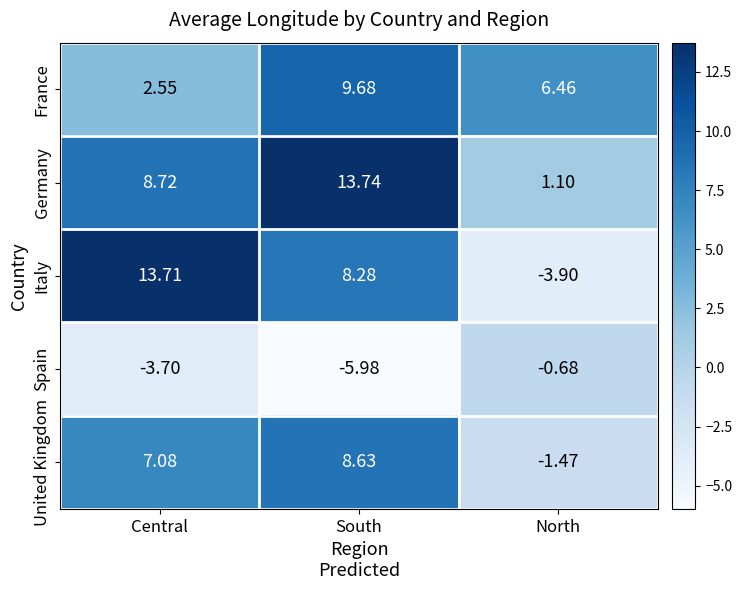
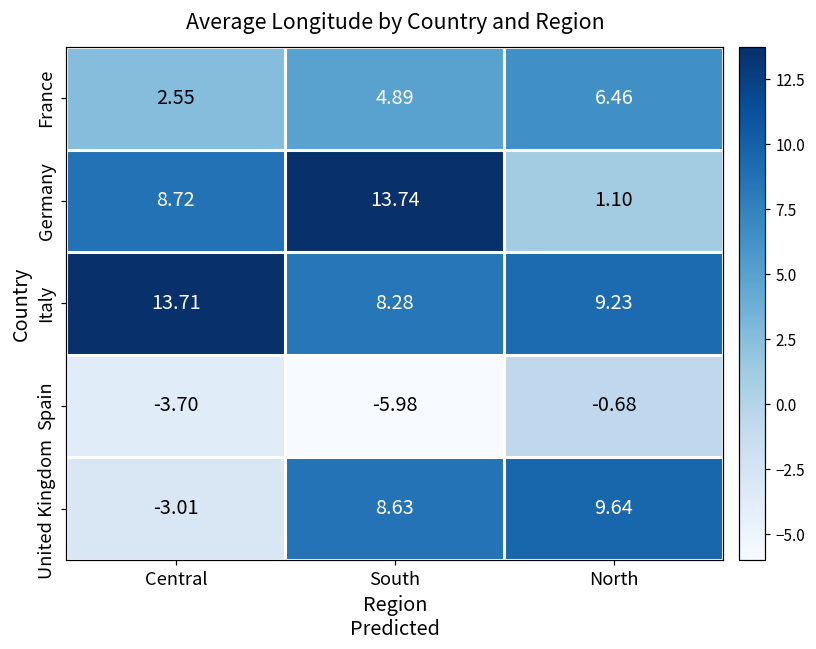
  {
    "France": {
      "Central": 2.55,
-     "South": 9.68,
+     "South": 4.89,
      "North": 6.46
    },
    "Germany": {
      "Central": 8.72,
      "South": 13.74,
      "North": 1.10
    },
    "Italy": {
      "Central": 13.71,
      "South": 8.28,
-     "North": -3.90
+     "North": 9.23
    },
    "Spain": {
      "Central": -3.70,
      "South": -5.98,
      "North": -0.68
    },
    "United Kingdom": {
-     "Central": 7.08,
+     "Central": -3.01,
      "South": 8.63,
-     "North": -1.47
+     "North": 9.64
    }
  }
